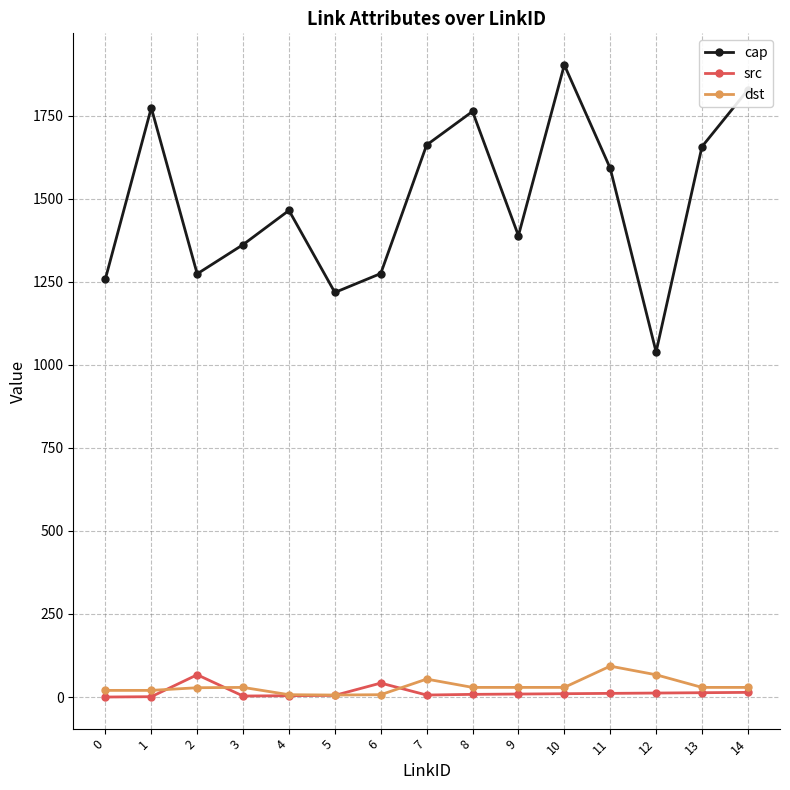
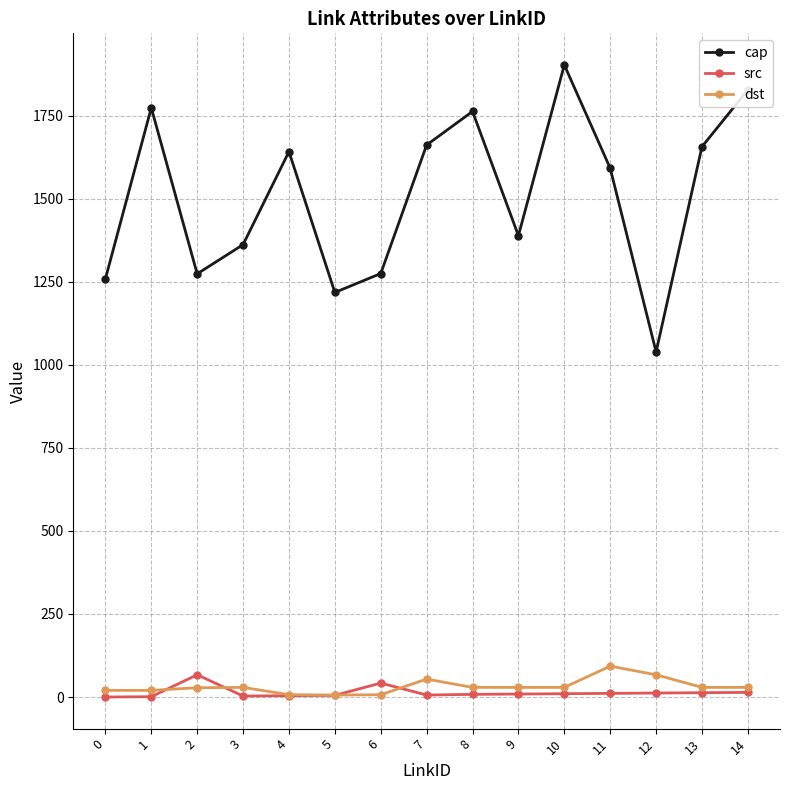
  {
    "cap": {
      "0": 1260,
      "1": 1770,
      "2": 1270,
      "3": 1360,
-     "4": 1470,
+     "4": 1640,
      "5": 1220,
      "6": 1280,
      "7": 1660,
      "8": 1760,
      "9": 1390,
      "10": 1900,
      "11": 1590,
      "12": 1040,
      "13": 1660
    },
    "src": {
      "0": 0,
      "1": 0,
      "2": 70,
      "3": 0,
      "6": 40,
      "7": 10,
      "8": 10,
      "9": 10,
      "10": 10,
      "11": 10,
      "12": 10,
      "13": 10,
      "14": 10
    },
    "dst": {
      "0": 20,
      "1": 20,
      "2": 30,
      "3": 30,
      "6": 10,
      "7": 50,
      "8": 30,
      "9": 30,
      "10": 30,
      "11": 90,
      "12": 70,
      "13": 30,
      "14": 30
    }
  }
